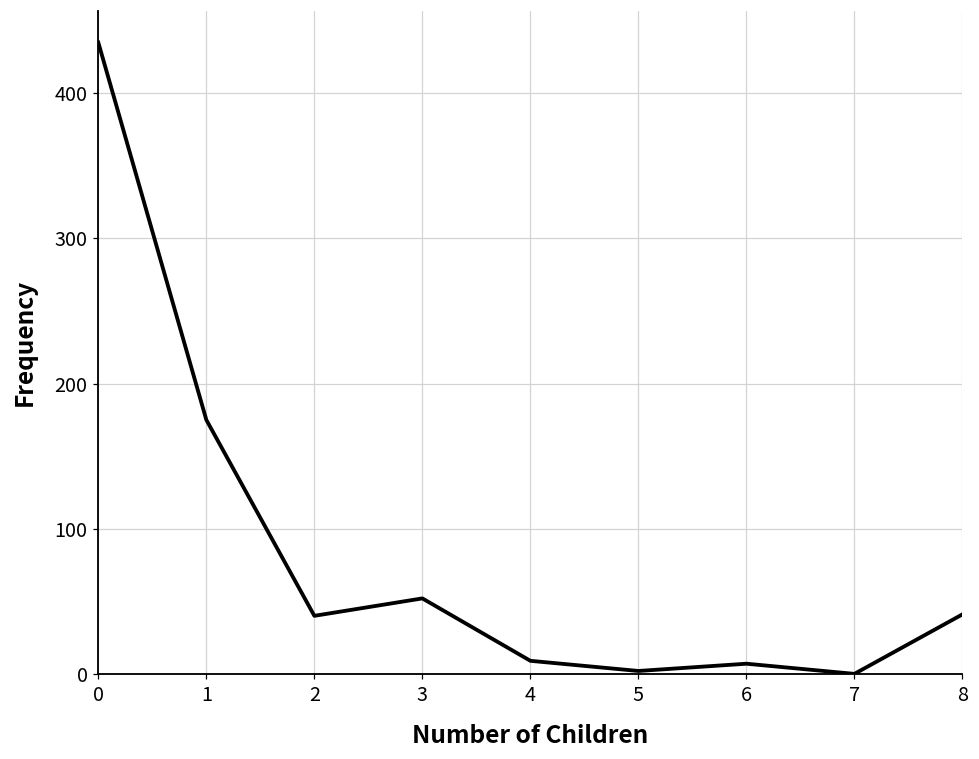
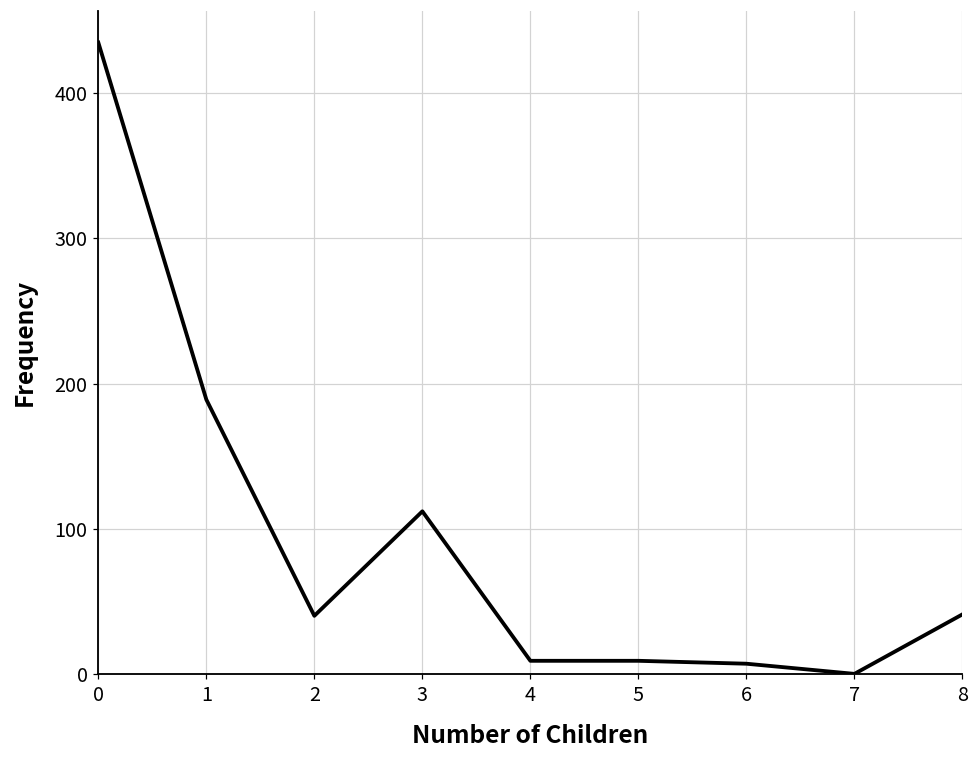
  {
    "0": 435,
-   "1": 175,
+   "1": 189,
    "2": 40,
-   "3": 52,
+   "3": 112,
    "4": 9,
-   "5": 2,
+   "5": 9,
    "6": 7,
    "7": 0,
    "8": 41
  }
